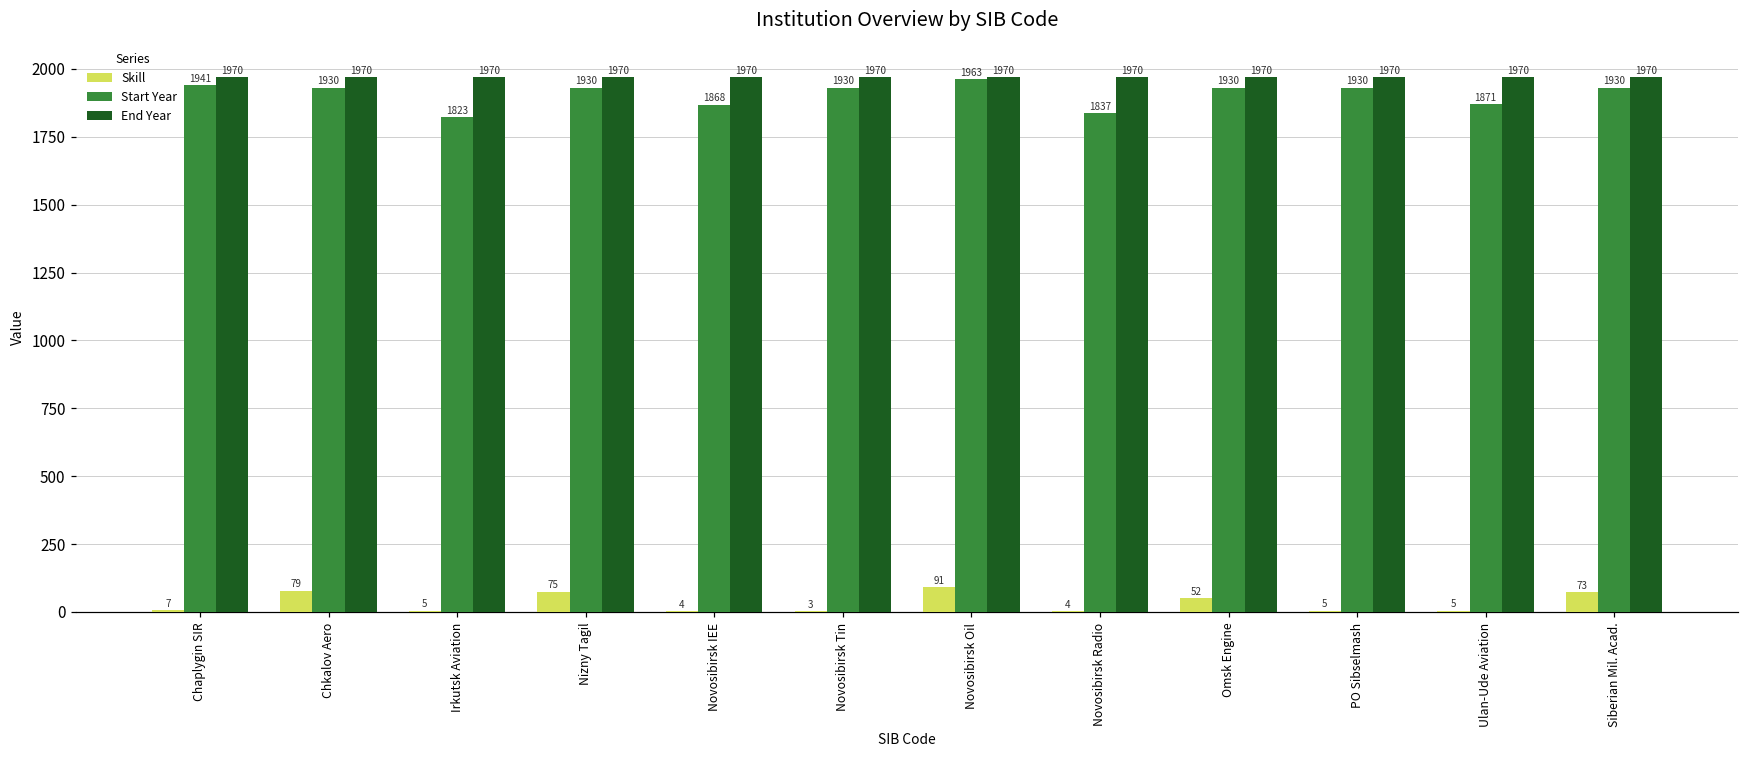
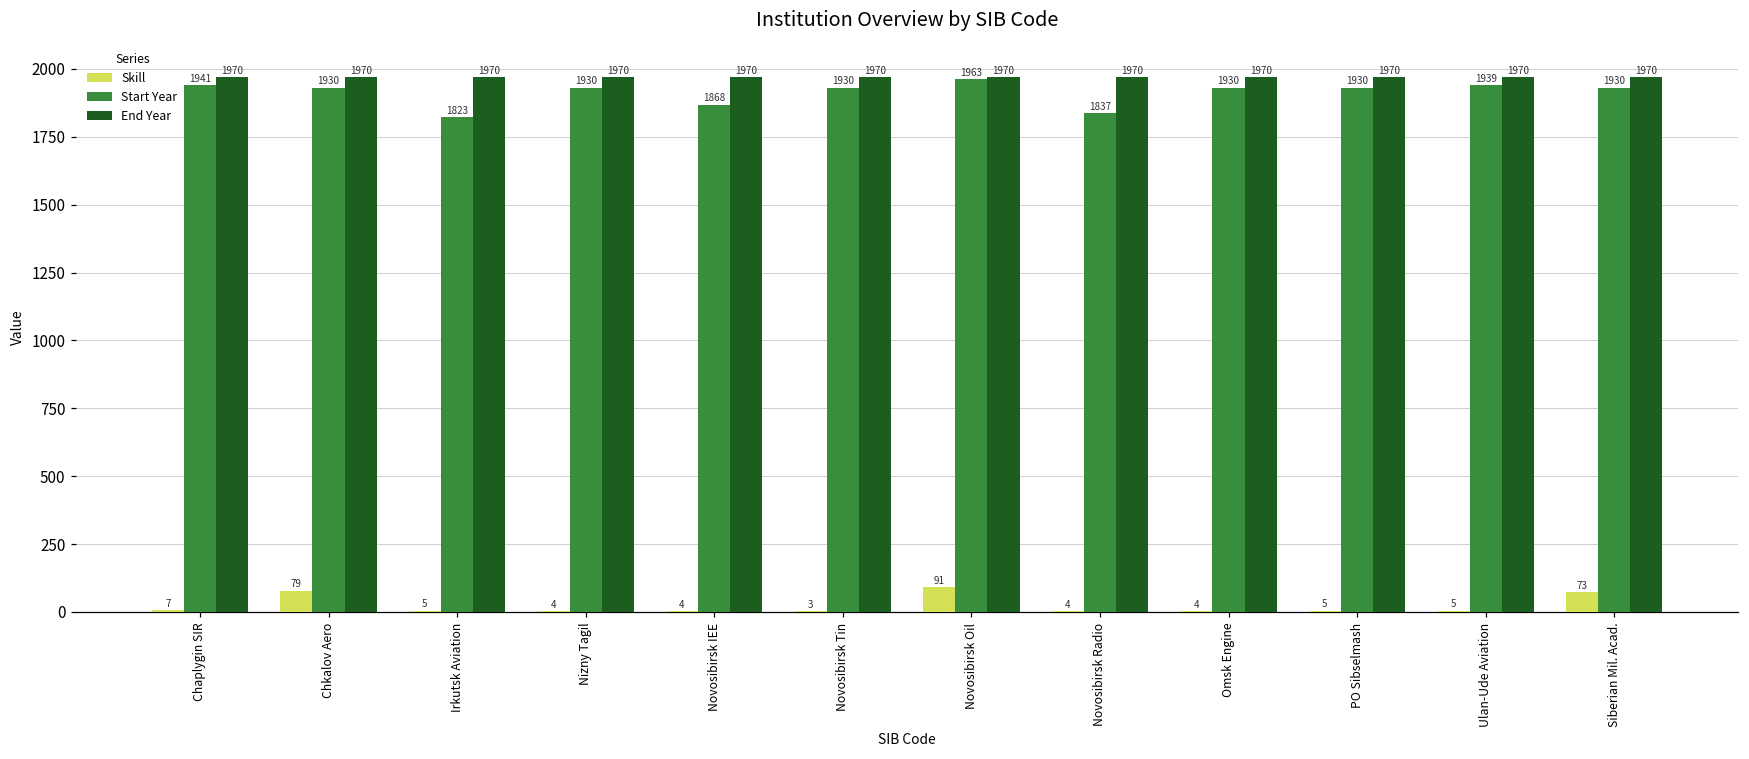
  {
    "Skill": {
      "Chaplygin SIR": 7,
      "Chkalov Aero": 79,
      "Irkutsk Aviation": 5,
-     "Nizny Tagil": 75,
+     "Nizny Tagil": 4,
      "Novosibirsk IEE": 4,
      "Novosibirsk Tin": 3,
      "Novosibirsk Oil": 91,
      "Novosibirsk Radio": 4,
-     "Omsk Engine": 52,
+     "Omsk Engine": 4,
      "PO Sibselmash": 5,
      "Ulan-Ude Aviation": 5,
      "Siberian Mil. Acad.": 73
    },
    "Start Year": {
      "Chaplygin SIR": 1941,
      "Chkalov Aero": 1930,
      "Irkutsk Aviation": 1823,
      "Nizny Tagil": 1930,
      "Novosibirsk IEE": 1868,
      "Novosibirsk Tin": 1930,
      "Novosibirsk Oil": 1963,
      "Novosibirsk Radio": 1837,
      "Omsk Engine": 1930,
      "PO Sibselmash": 1930,
-     "Ulan-Ude Aviation": 1871,
+     "Ulan-Ude Aviation": 1939,
      "Siberian Mil. Acad.": 1930
    },
    "End Year": {
      "Chaplygin SIR": 1970,
      "Chkalov Aero": 1970,
      "Irkutsk Aviation": 1970,
      "Nizny Tagil": 1970,
      "Novosibirsk IEE": 1970,
      "Novosibirsk Tin": 1970,
      "Novosibirsk Oil": 1970,
      "Novosibirsk Radio": 1970,
      "Omsk Engine": 1970,
      "PO Sibselmash": 1970,
      "Ulan-Ude Aviation": 1970,
      "Siberian Mil. Acad.": 1970
    }
  }
